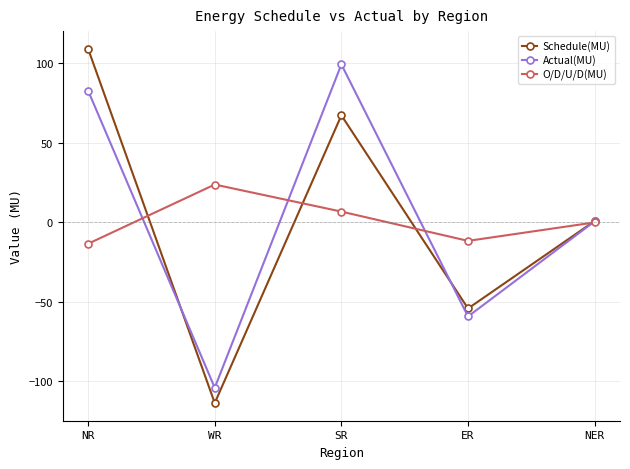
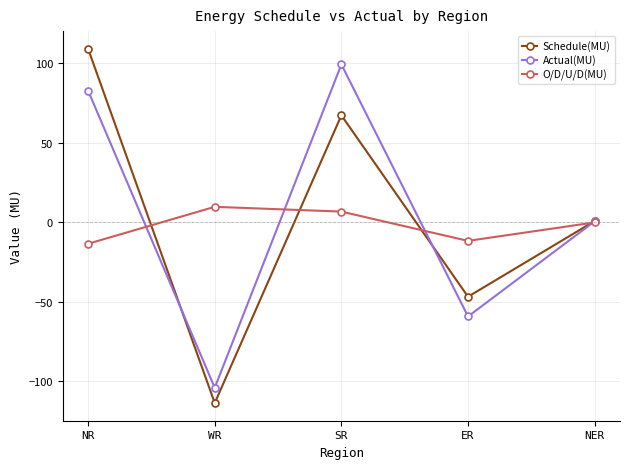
  {
    "Schedule(MU)": {
      "NR": 109,
      "WR": -114,
      "SR": 67,
-     "ER": -54
+     "ER": -47
    },
    "Actual(MU)": {
      "NR": 83,
      "WR": -104,
      "SR": 99,
      "ER": -59
    },
    "O/D/U/D(MU)": {
      "NR": -14,
-     "WR": 24,
+     "WR": 10,
      "SR": 7,
      "ER": -12
    }
  }
